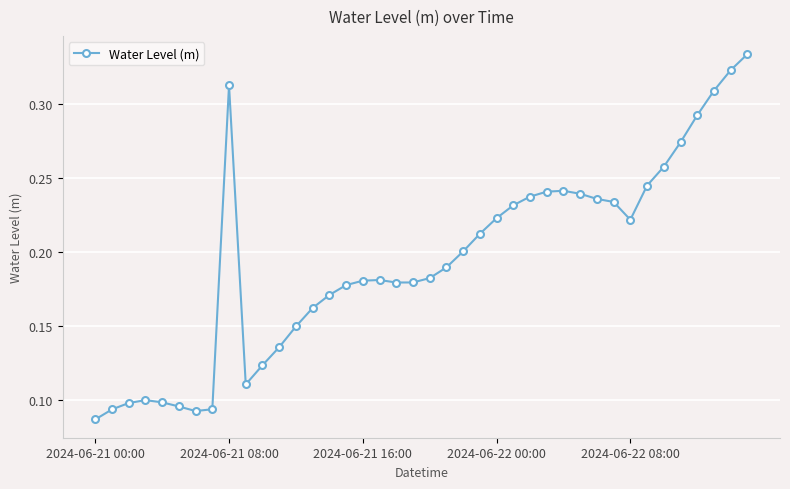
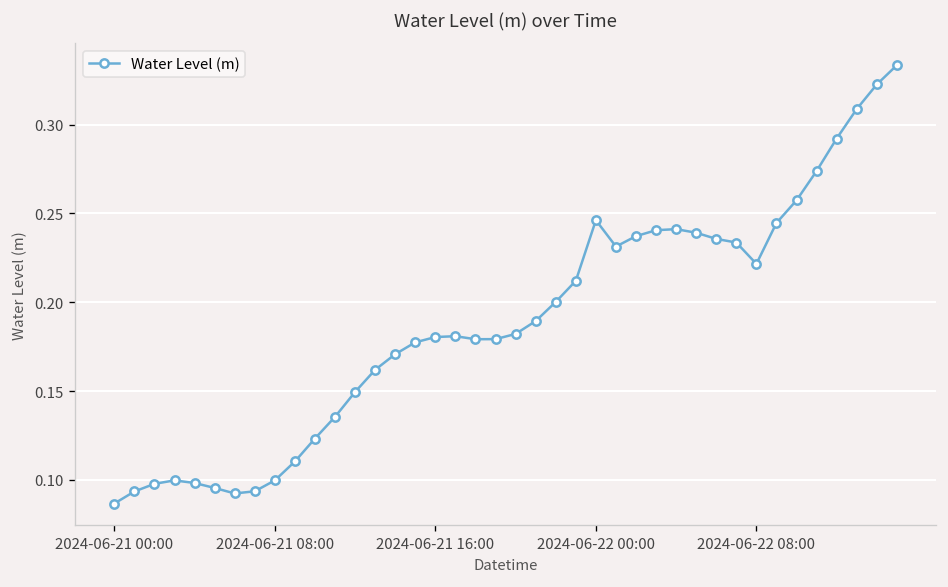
  {
    "2024-06-21 00:00": 0.087,
-   "2024-06-21 08:00": 0.312,
+   "2024-06-21 08:00": 0.100,
    "2024-06-21 16:00": 0.180,
-   "2024-06-22 00:00": 0.223,
+   "2024-06-22 00:00": 0.246,
    "2024-06-22 08:00": 0.222
  }
